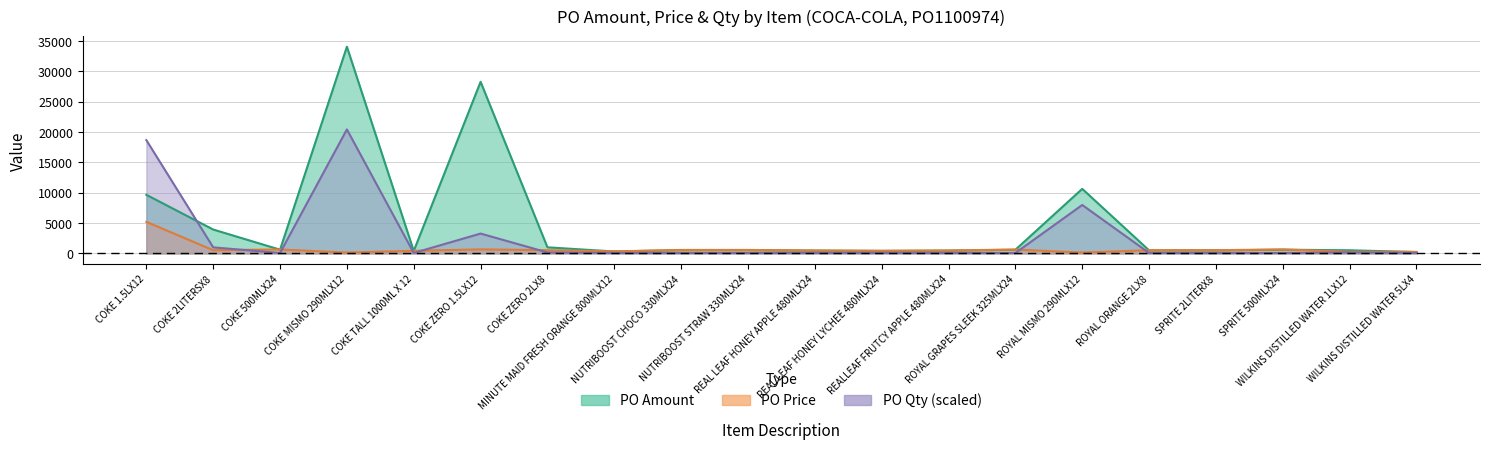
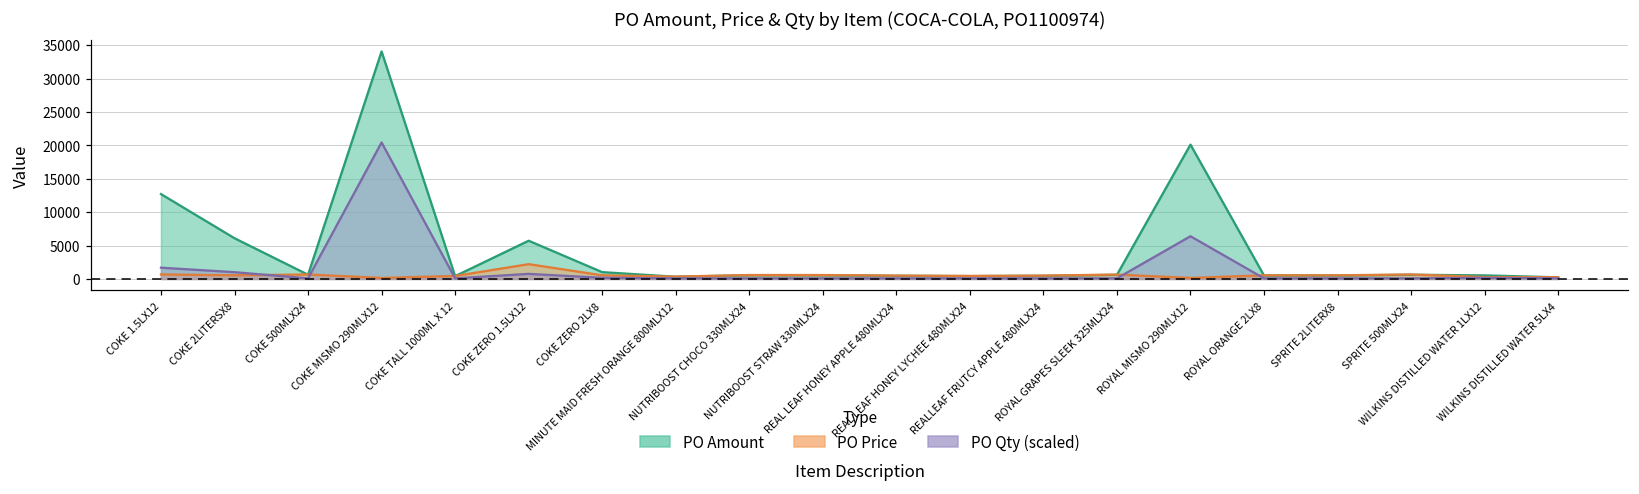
  {
    "PO Amount": {
-     "COKE 1.5LX12": 10000,
-     "COKE 2LITERSX8": 4000,
+     "COKE 1.5LX12": 13000,
+     "COKE 2LITERSX8": 6000,
      "COKE MISMO 290MLX12": 34000,
-     "COKE ZERO 1.5LX12": 28000,
+     "COKE ZERO 1.5LX12": 6000,
      "COKE ZERO 2LX8": 1000,
-     "ROYAL MISMO 290MLX12": 11000
+     "ROYAL MISMO 290MLX12": 20000
    },
    "PO Price": {
-     "COKE 1.5LX12": 5000,
+     "COKE 1.5LX12": 1000,
      "COKE 2LITERSX8": 1000,
      "COKE MISMO 290MLX12": 0,
-     "COKE ZERO 1.5LX12": 1000,
+     "COKE ZERO 1.5LX12": 2000,
      "ROYAL MISMO 290MLX12": 0
    },
    "PO Qty (scaled)": {
-     "COKE 1.5LX12": 19000,
+     "COKE 1.5LX12": 2000,
      "COKE 2LITERSX8": 1000,
      "COKE 500MLX24": 0,
      "COKE MISMO 290MLX12": 20000,
-     "COKE ZERO 1.5LX12": 3000,
+     "COKE ZERO 1.5LX12": 1000,
      "NUTRIBOOST CHOCO 330MLX24": 0,
      "NUTRIBOOST STRAW 330MLX24": 0,
      "ROYAL GRAPES SLEEK 325MLX24": 0,
-     "ROYAL MISMO 290MLX12": 8000,
+     "ROYAL MISMO 290MLX12": 6000,
      "ROYAL ORANGE 2LX8": 0,
      "SPRITE 2LITERX8": 0,
      "SPRITE 500MLX24": 0
    }
  }
